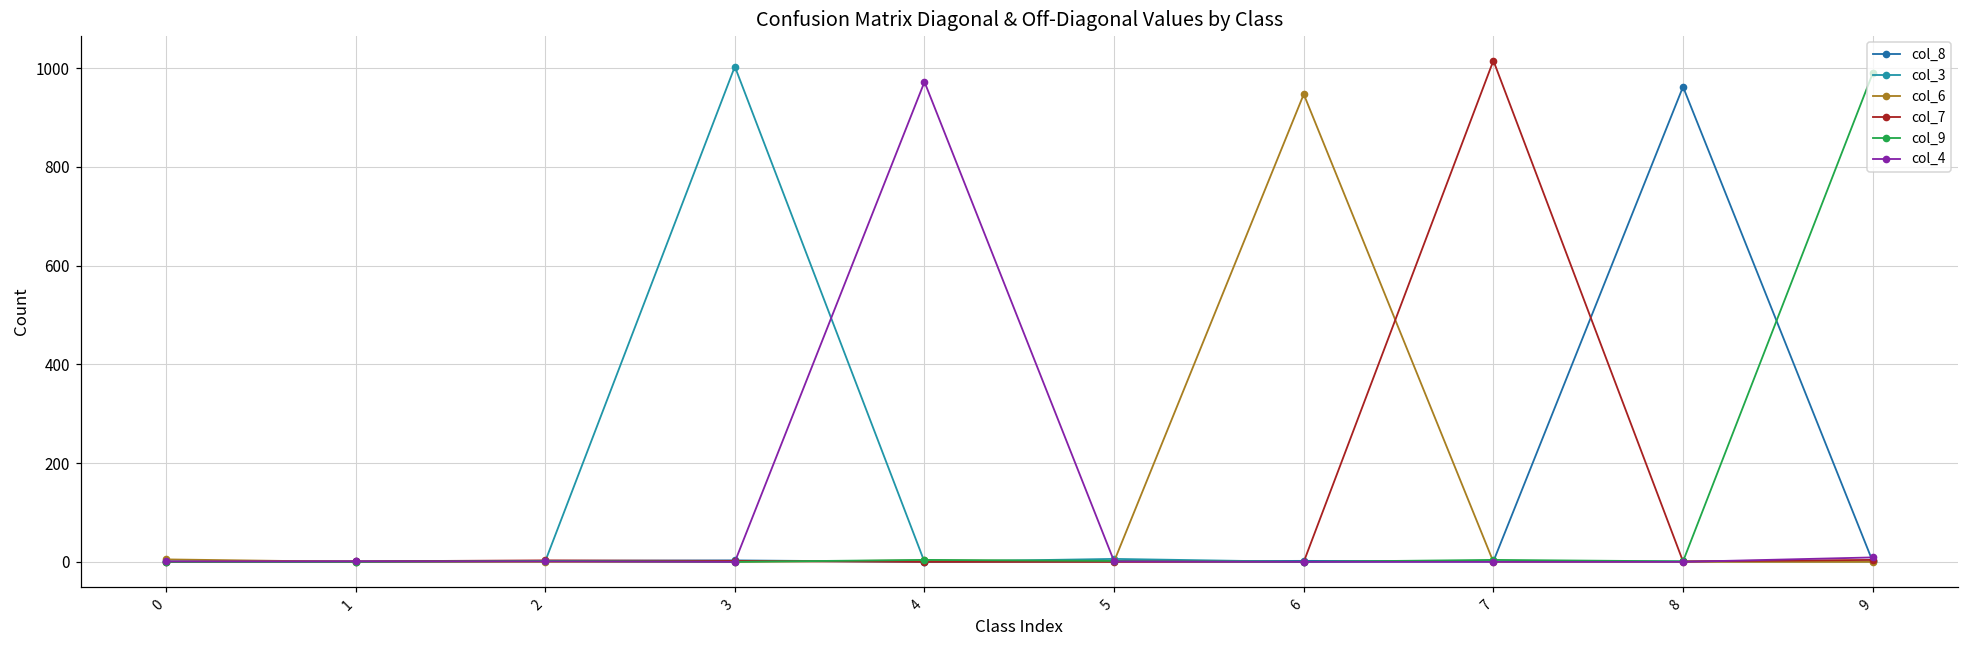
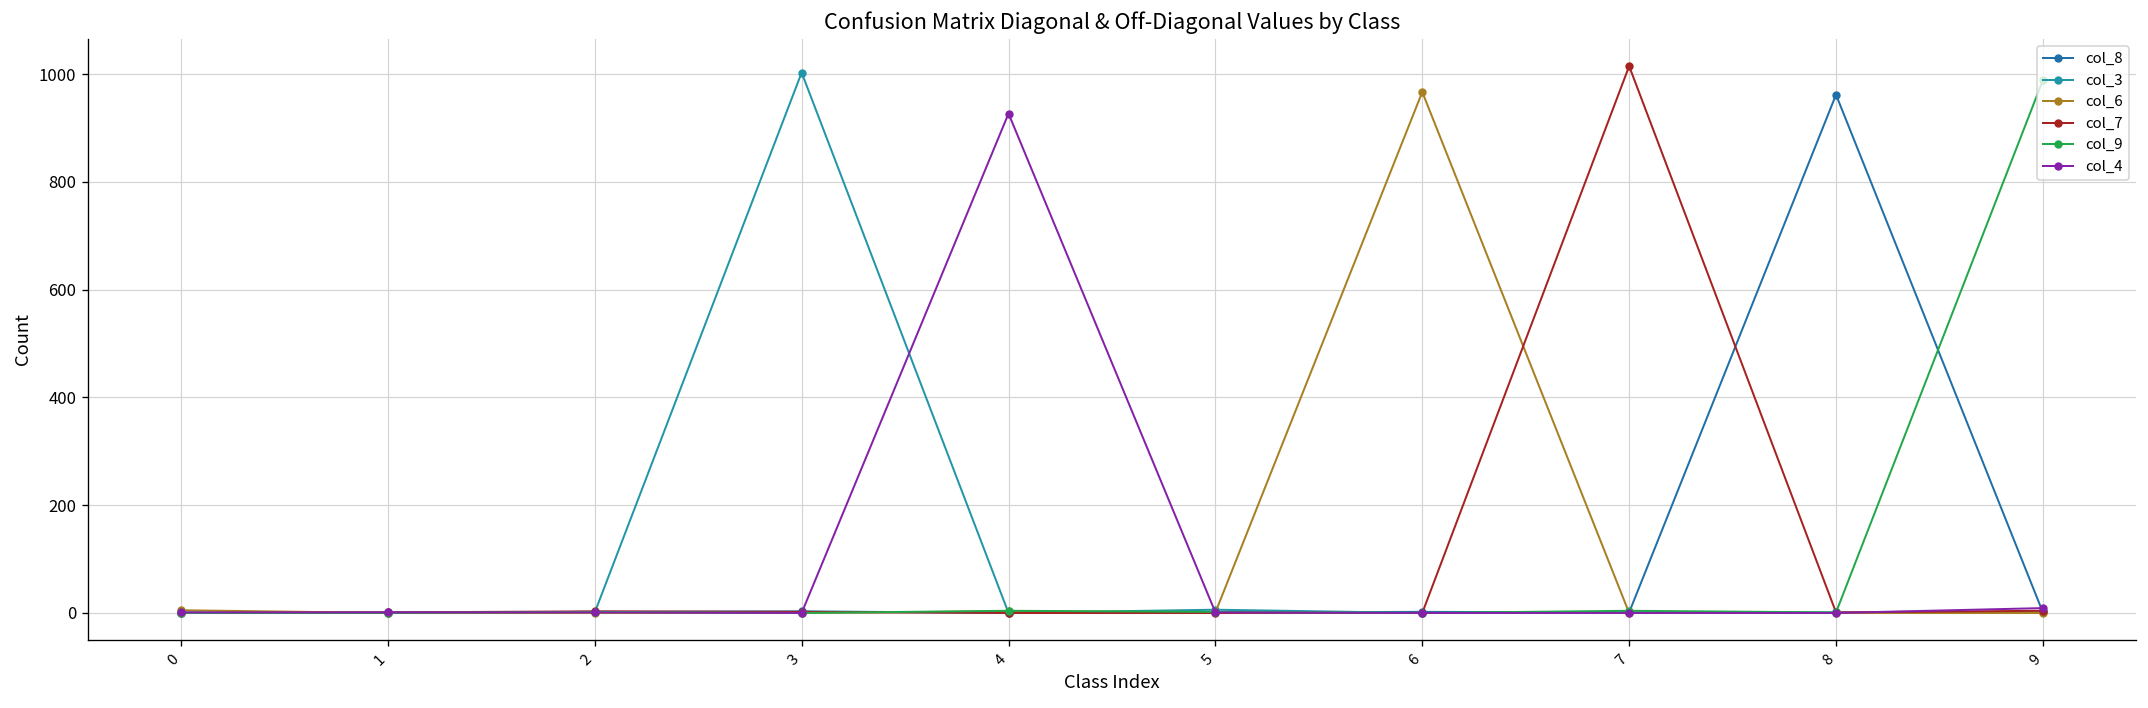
  {
    "col_6": {
-     "6": 950
+     "6": 970
    },
    "col_7": {
      "7": 1020
    },
    "col_4": {
-     "4": 970
+     "4": 930
    }
  }
